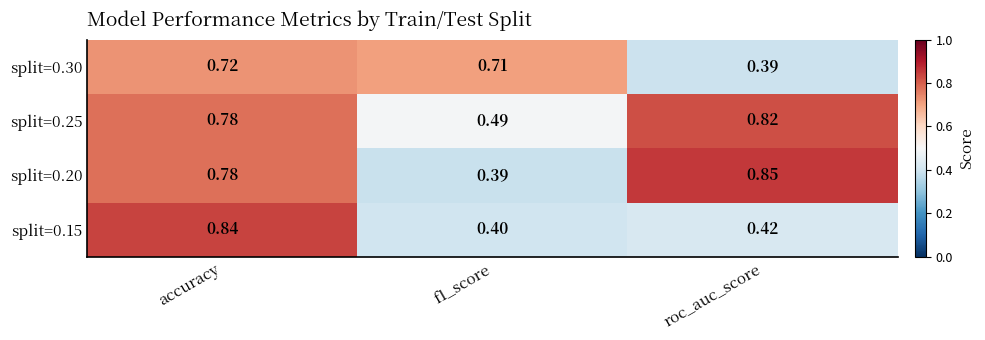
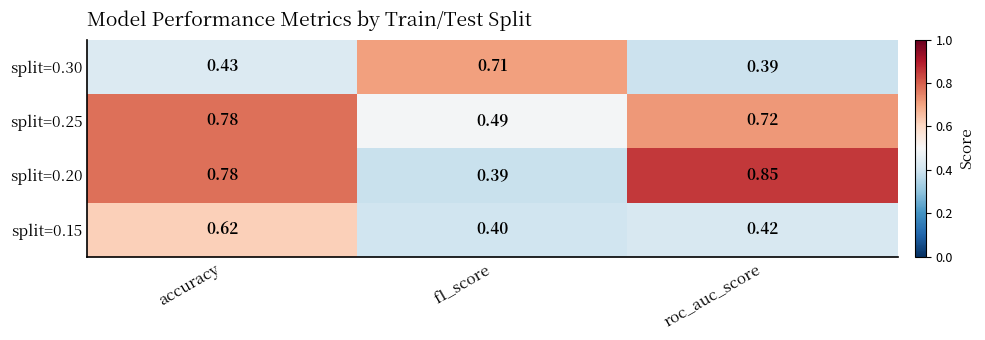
  {
    "split=0.30": {
-     "accuracy": 0.72,
+     "accuracy": 0.43,
      "f1_score": 0.71,
      "roc_auc_score": 0.39
    },
    "split=0.25": {
      "accuracy": 0.78,
      "f1_score": 0.49,
-     "roc_auc_score": 0.82
+     "roc_auc_score": 0.72
    },
    "split=0.20": {
      "accuracy": 0.78,
      "f1_score": 0.39,
      "roc_auc_score": 0.85
    },
    "split=0.15": {
-     "accuracy": 0.84,
+     "accuracy": 0.62,
      "f1_score": 0.40,
      "roc_auc_score": 0.42
    }
  }
